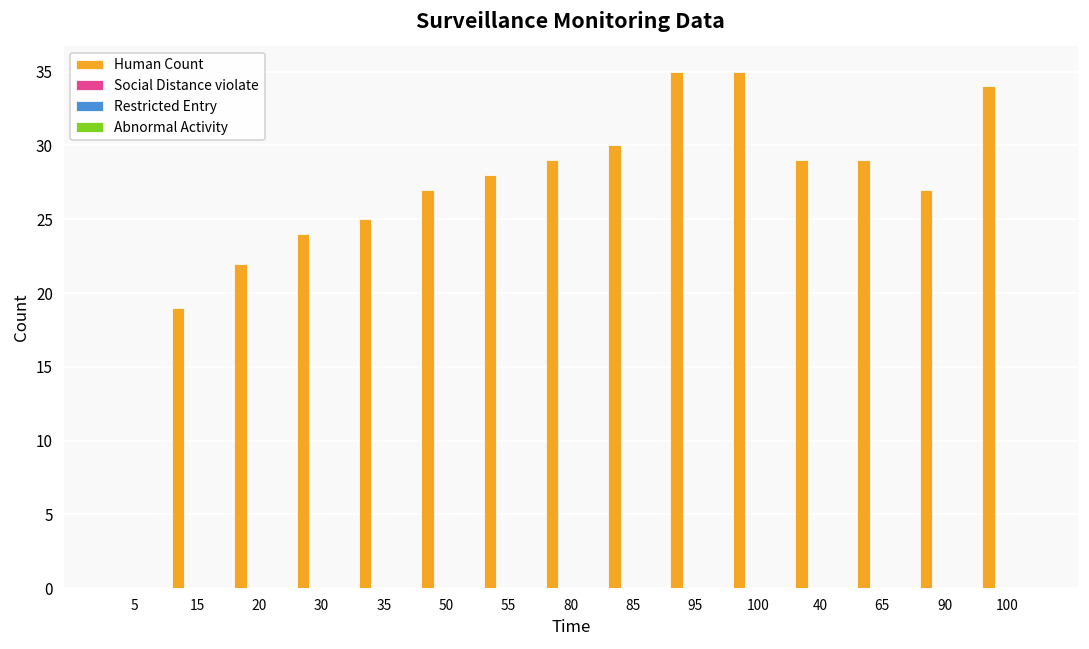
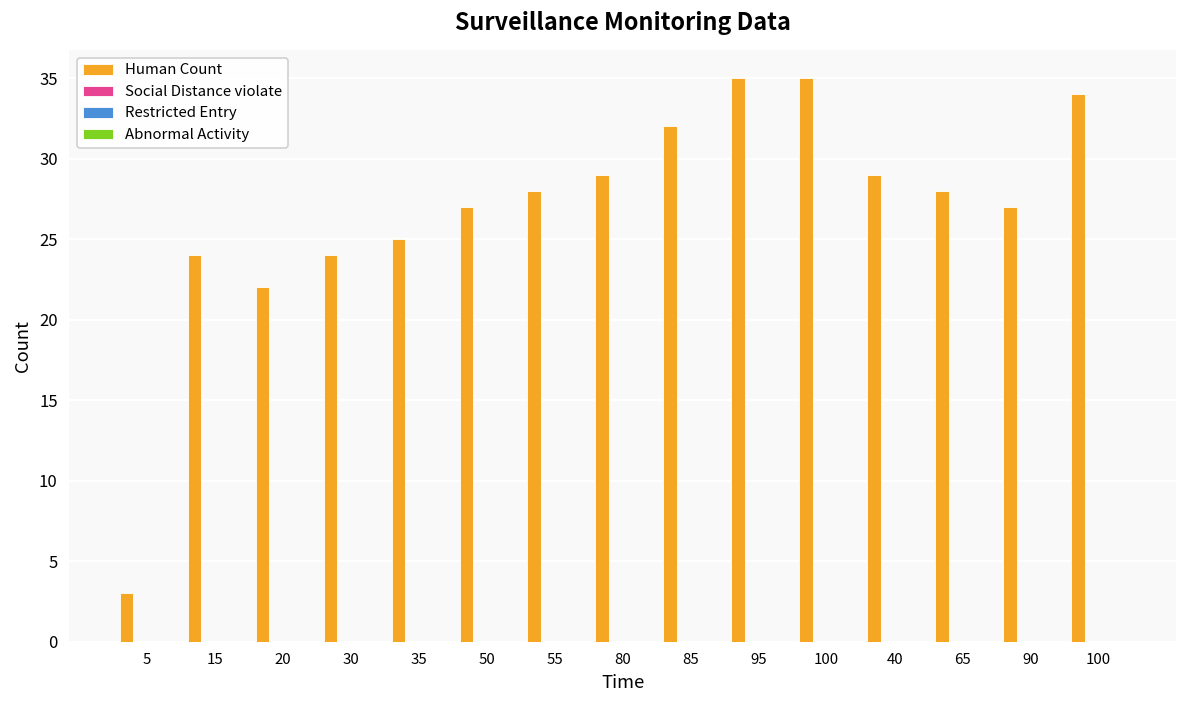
  {
    "Human Count": {
-     "5": 0,
-     "15": 19,
+     "5": 3,
+     "15": 24,
      "20": 22,
      "30": 24,
      "35": 25,
      "50": 27,
      "55": 28,
      "80": 29,
-     "85": 30,
+     "85": 32,
      "95": 35,
      "40": 29,
-     "65": 29,
+     "65": 28,
      "90": 27
    },
    "Social Distance violate": {
      "5": 0,
      "15": 0,
      "20": 0,
      "30": 0,
      "35": 0,
      "50": 0,
      "55": 0,
      "80": 0,
      "85": 0,
      "95": 0,
      "40": 0,
      "65": 0,
      "90": 0
    },
    "Restricted Entry": {
      "5": 0,
      "15": 0,
      "20": 0,
      "30": 0,
      "35": 0,
      "50": 0,
      "55": 0,
      "80": 0,
      "85": 0,
      "95": 0,
      "40": 0,
      "65": 0,
      "90": 0
    },
    "Abnormal Activity": {
      "5": 0,
      "15": 0,
      "20": 0,
      "30": 0,
      "35": 0,
      "50": 0,
      "55": 0,
      "80": 0,
      "85": 0,
      "95": 0,
      "40": 0,
      "65": 0,
      "90": 0
    }
  }
